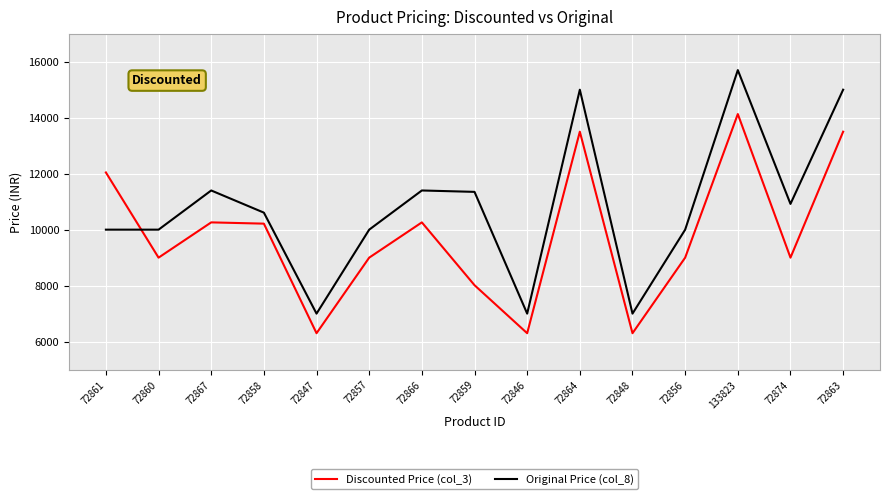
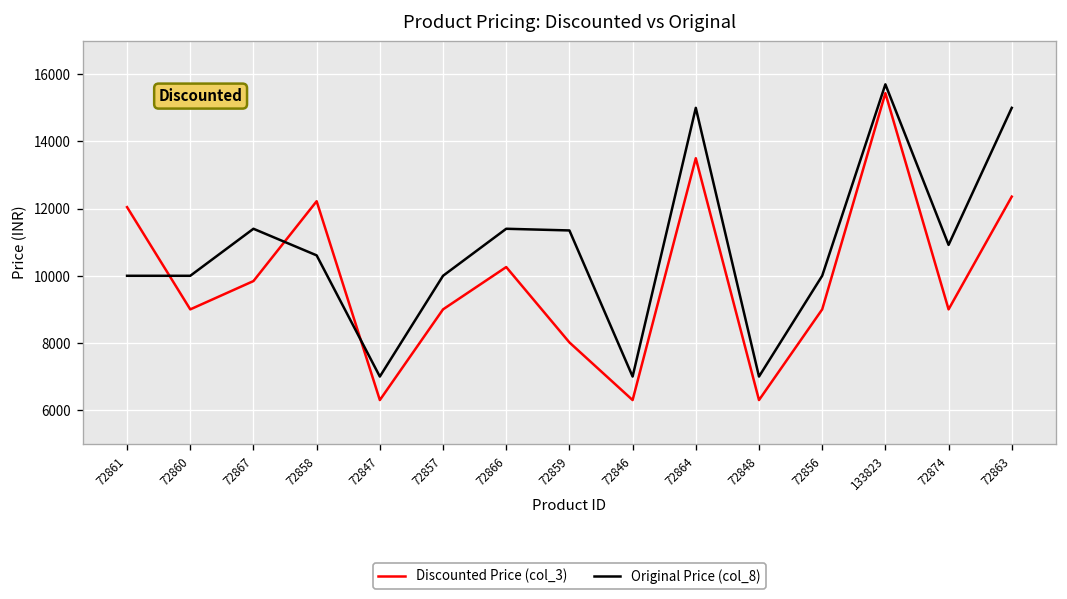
  {
    "Discounted Price (col_3)": {
      "72861": 12000,
      "72860": 9000,
-     "72867": 10300,
-     "72858": 10200,
+     "72867": 9800,
+     "72858": 12200,
      "72847": 6300,
      "72857": 9000,
      "72866": 10300,
      "72859": 8000,
      "72846": 6300,
      "72864": 13500,
      "72848": 6300,
      "72856": 9000,
-     "133823": 14100,
+     "133823": 15400,
      "72874": 9000,
-     "72863": 13500
+     "72863": 12400
    },
    "Original Price (col_8)": {
      "72861": 10000,
      "72860": 10000,
      "72867": 11400,
      "72858": 10600,
      "72847": 7000,
      "72857": 10000,
      "72866": 11400,
      "72859": 11300,
      "72846": 7000,
      "72864": 15000,
      "72848": 7000,
      "72856": 10000,
      "133823": 15700,
      "72874": 10900,
      "72863": 15000
    }
  }
